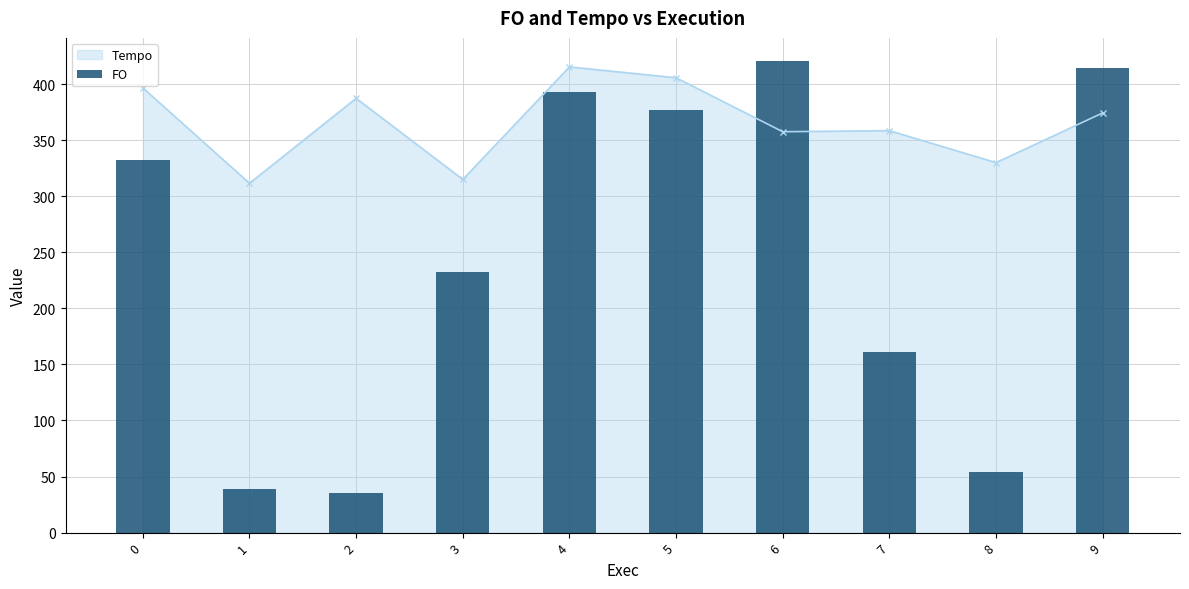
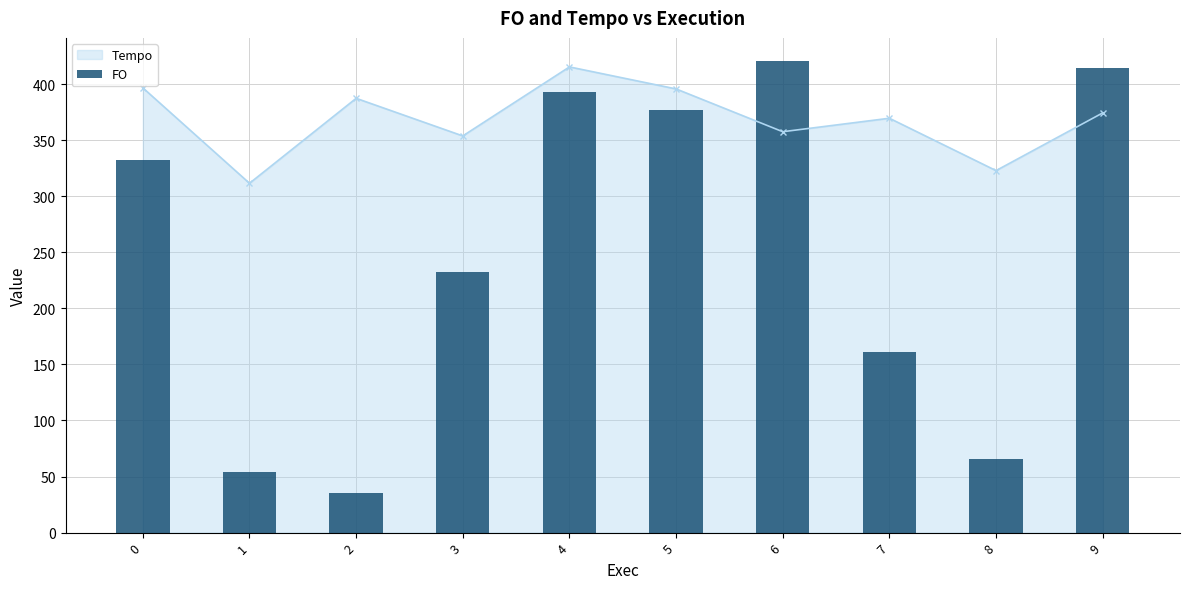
  {
    "Tempo": {
      "0": 397,
      "1": 312,
      "2": 387,
-     "3": 315,
+     "3": 354,
      "4": 415,
-     "5": 406,
+     "5": 396,
      "6": 358,
-     "7": 358,
-     "8": 330,
+     "7": 370,
+     "8": 323,
      "9": 374
    },
    "FO": {
      "0": 333,
-     "1": 39,
+     "1": 54,
      "2": 35,
      "3": 232,
      "4": 393,
      "5": 377,
      "6": 420,
      "7": 161,
-     "8": 54,
+     "8": 66,
      "9": 414
    }
  }
